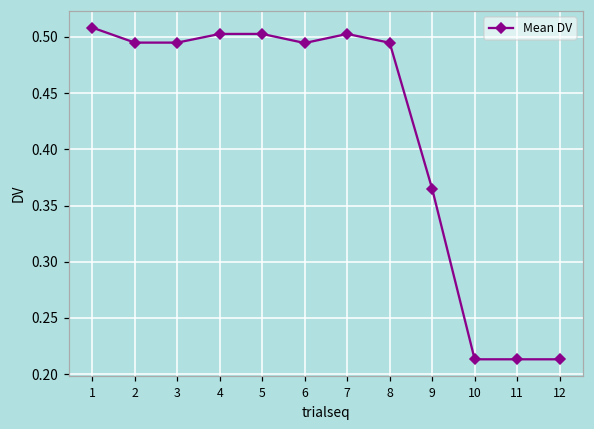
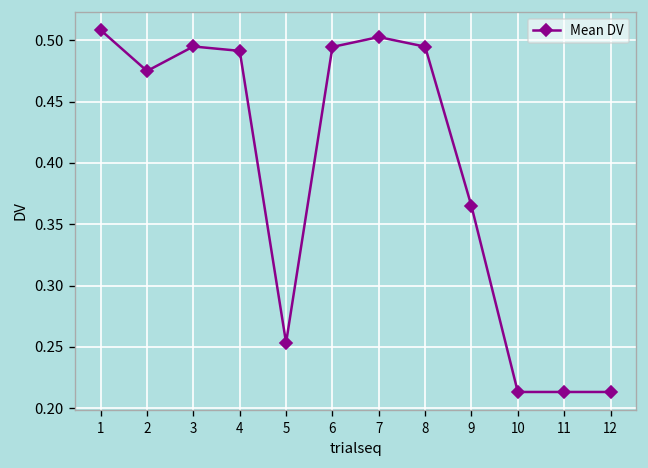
  {
    "1": 0.508,
-   "2": 0.495,
+   "2": 0.475,
    "3": 0.495,
-   "4": 0.503,
-   "5": 0.503,
+   "4": 0.491,
+   "5": 0.253,
    "6": 0.495,
    "7": 0.503,
    "8": 0.495,
    "9": 0.365,
    "10": 0.213,
    "11": 0.213,
    "12": 0.213
  }
